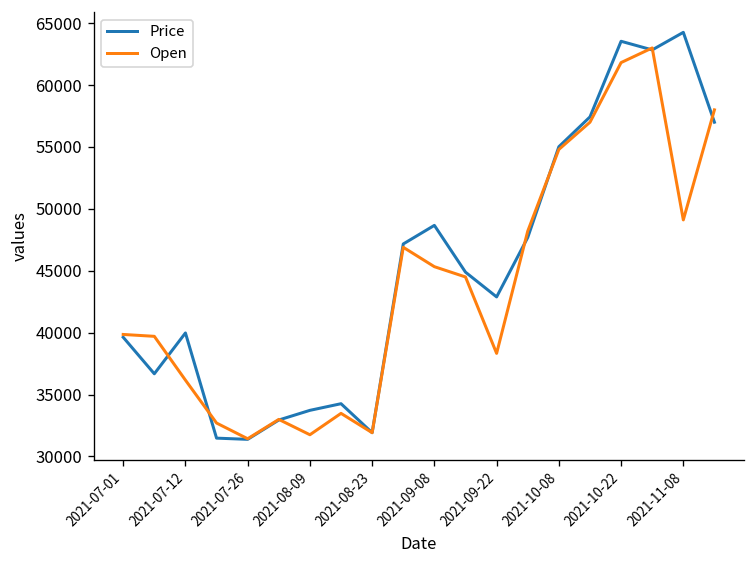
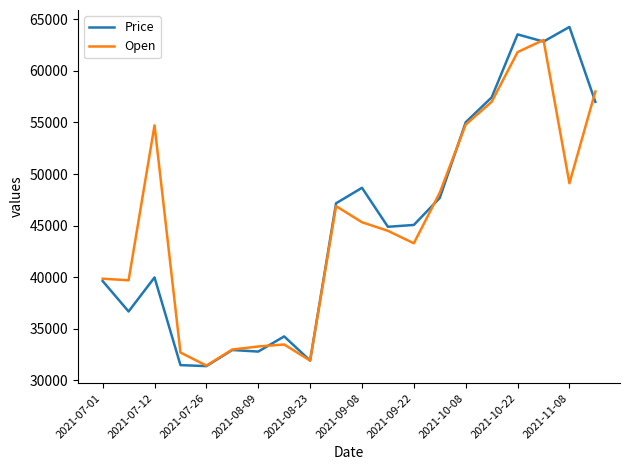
  {
    "Price": {
      "2021-07-12": 40000,
-     "2021-08-09": 33700,
+     "2021-08-09": 32800,
      "2021-09-08": 48700,
-     "2021-09-22": 42900,
+     "2021-09-22": 45100,
      "2021-10-22": 63500,
      "2021-11-08": 64300
    },
    "Open": {
-     "2021-07-12": 36200,
-     "2021-08-09": 31800,
+     "2021-07-12": 54700,
+     "2021-08-09": 33300,
      "2021-09-08": 45300,
-     "2021-09-22": 38300,
+     "2021-09-22": 43300,
      "2021-10-22": 61800,
      "2021-11-08": 49100
    }
  }
